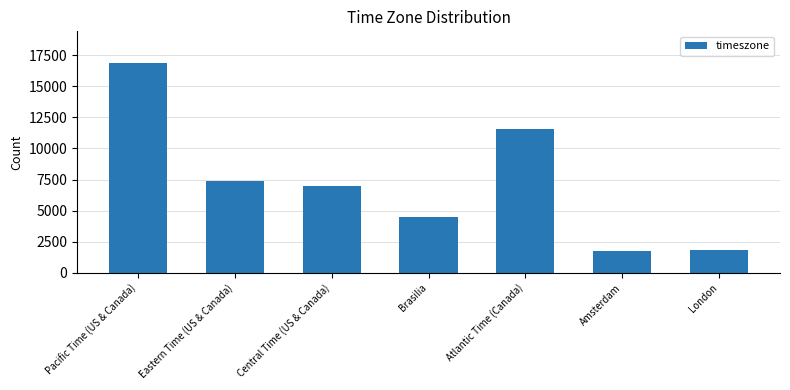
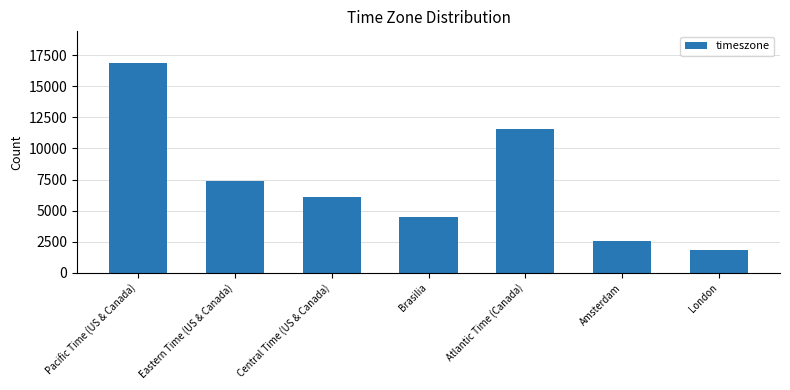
  {
    "Pacific Time (US & Canada)": 16900,
    "Eastern Time (US & Canada)": 7400,
-   "Central Time (US & Canada)": 7000,
+   "Central Time (US & Canada)": 6100,
    "Brasilia": 4500,
    "Atlantic Time (Canada)": 11500,
-   "Amsterdam": 1700,
+   "Amsterdam": 2600,
    "London": 1900
  }
